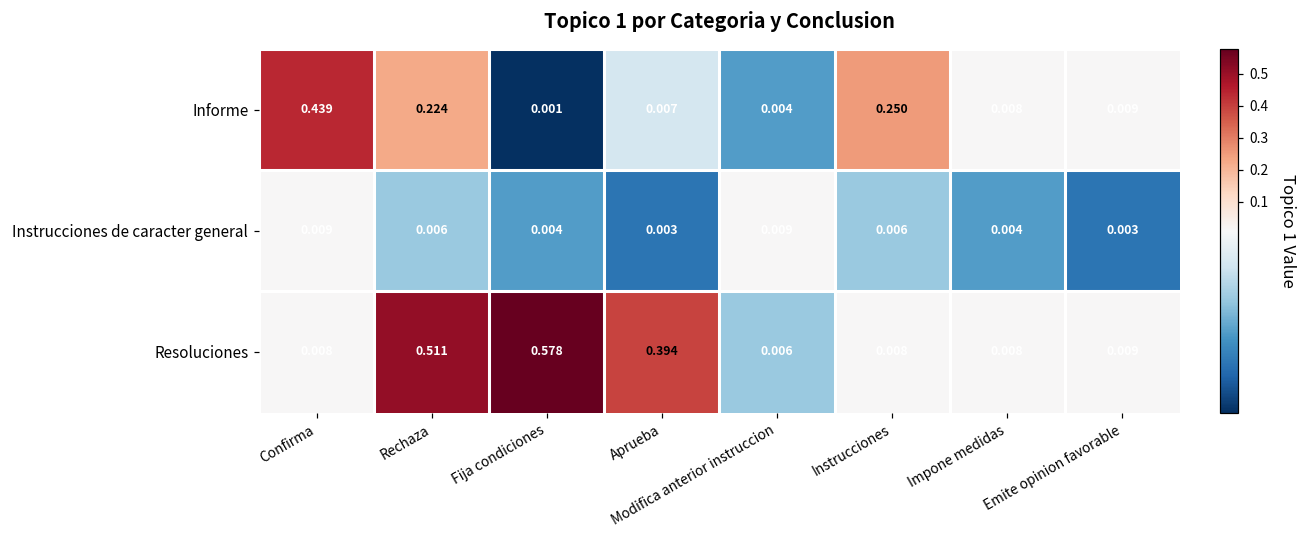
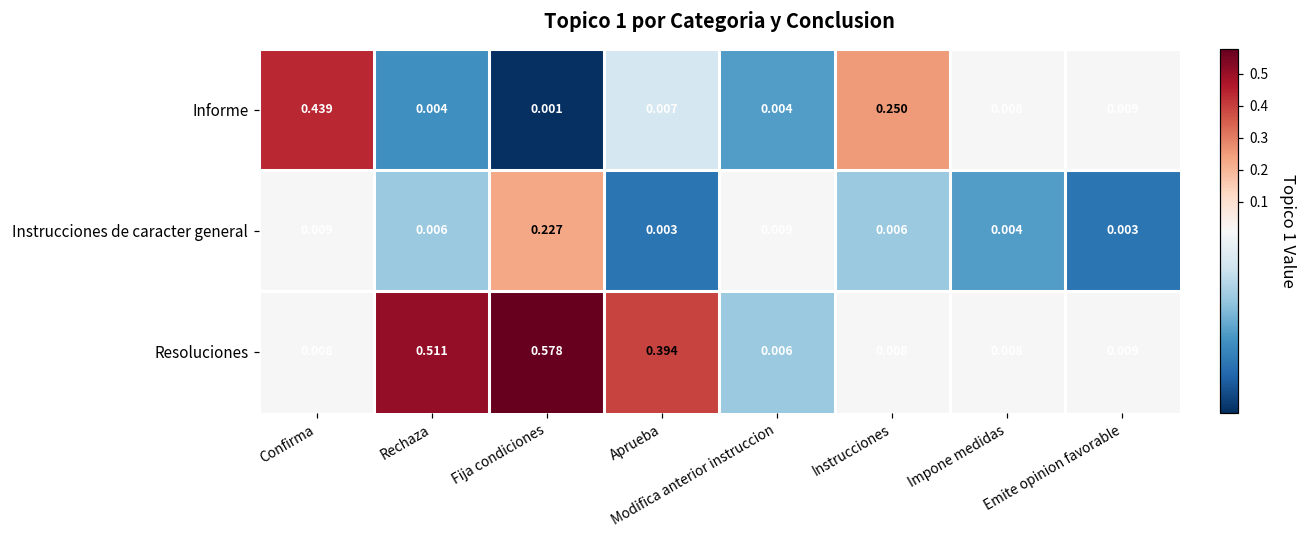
  {
    "Informe": {
      "Confirma": 0.439,
-     "Rechaza": 0.224,
+     "Rechaza": 0.004,
      "Fija condiciones": 0.001,
      "Modifica anterior instruccion": 0.004,
      "Instrucciones": 0.250
    },
    "Instrucciones de caracter general": {
      "Rechaza": 0.006,
-     "Fija condiciones": 0.004,
+     "Fija condiciones": 0.227,
      "Aprueba": 0.003,
      "Instrucciones": 0.006,
      "Impone medidas": 0.004,
      "Emite opinion favorable": 0.003
    },
    "Resoluciones": {
      "Rechaza": 0.511,
      "Fija condiciones": 0.578,
      "Aprueba": 0.394,
      "Modifica anterior instruccion": 0.006
    }
  }
